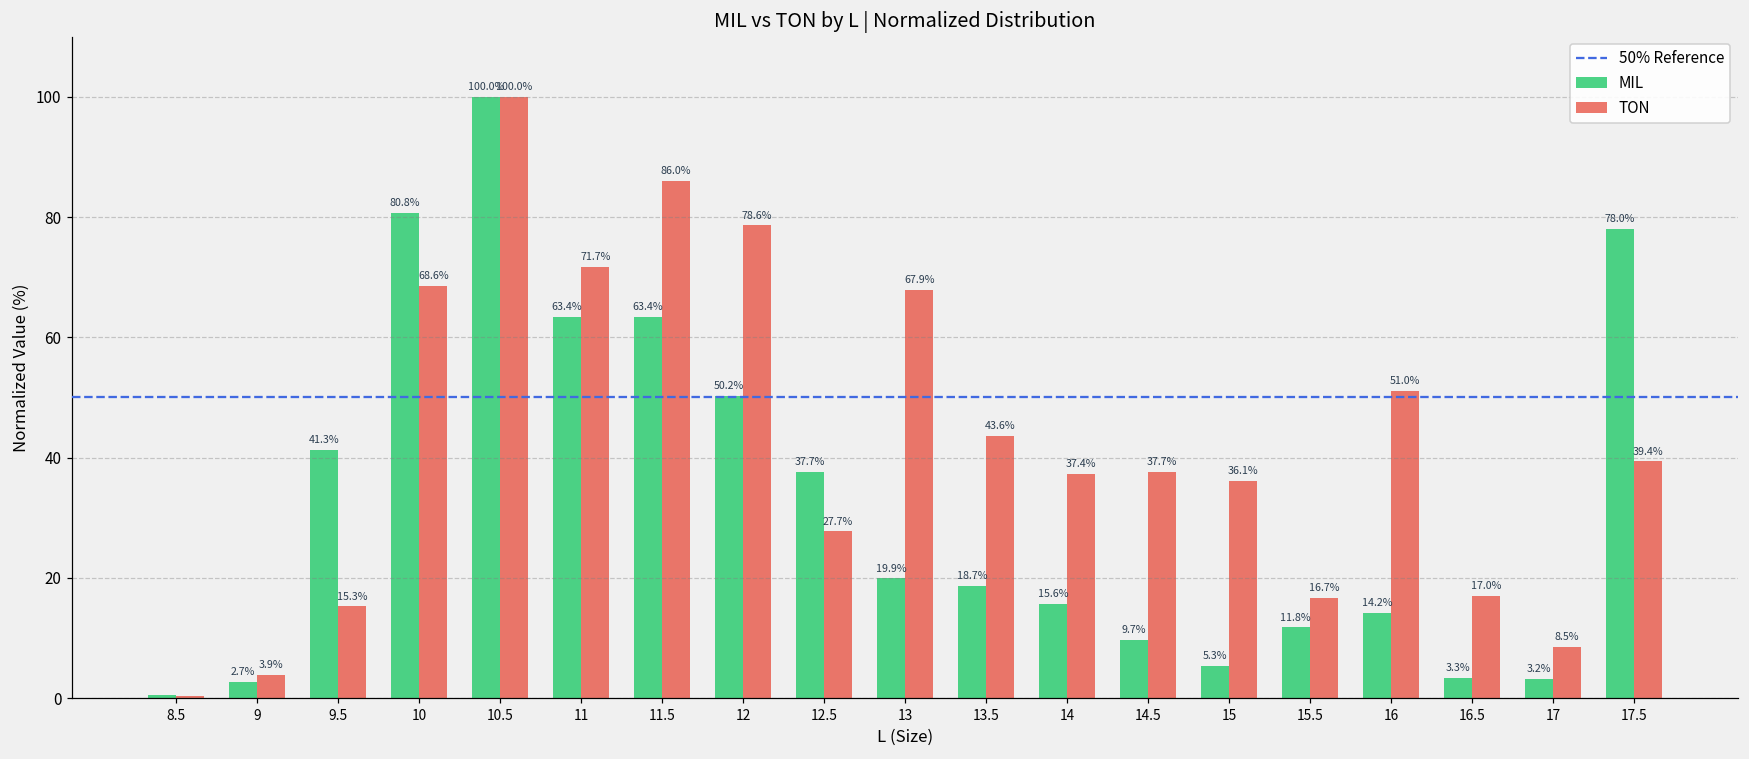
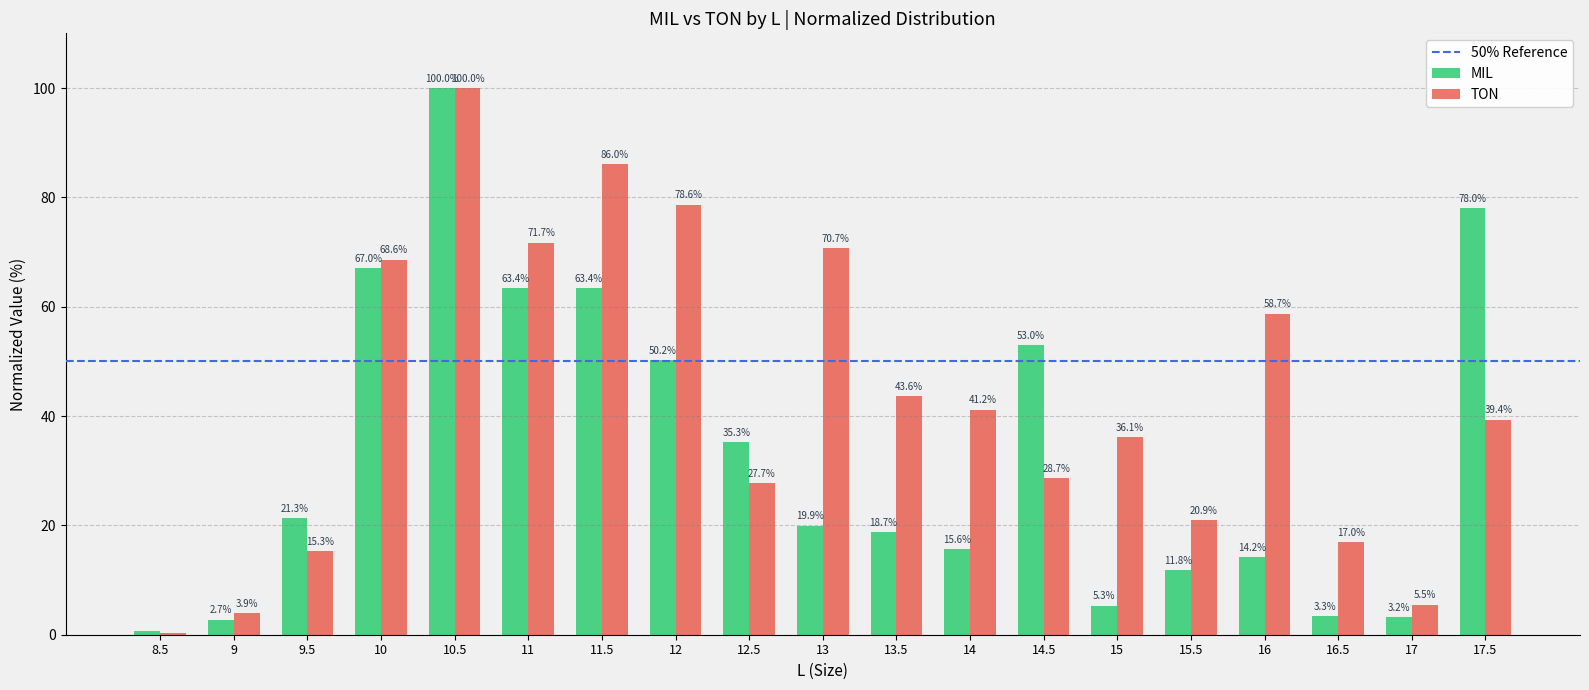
  {
    "MIL": {
      "9": "2.7%",
-     "9.5": "41.3%",
-     "10": "80.8%",
+     "9.5": "21.3%",
+     "10": "67.0%",
      "11": "63.4%",
      "11.5": "63.4%",
      "12": "50.2%",
-     "12.5": "37.7%",
+     "12.5": "35.3%",
      "13": "19.9%",
      "13.5": "18.7%",
      "14": "15.6%",
-     "14.5": "9.7%",
+     "14.5": "53.0%",
      "15": "5.3%",
      "15.5": "11.8%",
      "16": "14.2%",
      "16.5": "3.3%",
      "17": "3.2%",
      "17.5": "78.0%"
    },
    "TON": {
      "9": "3.9%",
      "9.5": "15.3%",
      "10": "68.6%",
      "11": "71.7%",
      "11.5": "86.0%",
      "12": "78.6%",
      "12.5": "27.7%",
-     "13": "67.9%",
+     "13": "70.7%",
      "13.5": "43.6%",
-     "14": "37.4%",
-     "14.5": "37.7%",
+     "14": "41.2%",
+     "14.5": "28.7%",
      "15": "36.1%",
-     "15.5": "16.7%",
-     "16": "51.0%",
+     "15.5": "20.9%",
+     "16": "58.7%",
      "16.5": "17.0%",
-     "17": "8.5%",
+     "17": "5.5%",
      "17.5": "39.4%"
    }
  }
